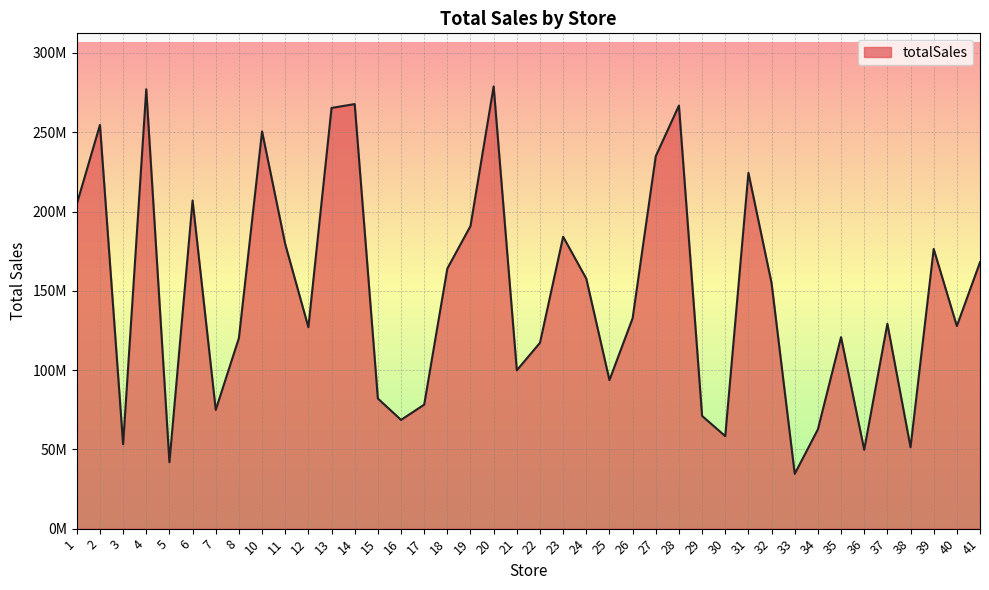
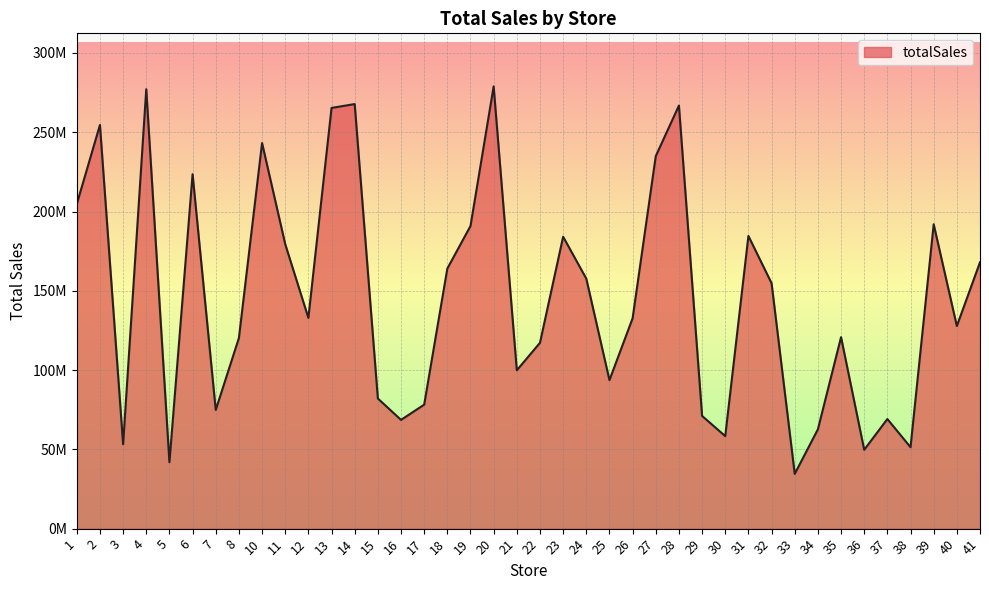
  {
    "1": 205000000,
    "2": 255000000,
    "3": 53000000,
    "4": 277000000,
    "5": 42000000,
-   "6": 207000000,
+   "6": 224000000,
    "7": 75000000,
    "8": 120000000,
-   "10": 250000000,
+   "10": 243000000,
    "11": 179000000,
-   "12": 127000000,
+   "12": 133000000,
    "13": 265000000,
    "14": 268000000,
    "15": 82000000,
    "16": 69000000,
    "17": 78000000,
    "18": 164000000,
    "19": 191000000,
    "20": 279000000,
    "21": 100000000,
    "22": 117000000,
    "23": 184000000,
    "24": 158000000,
    "25": 94000000,
    "26": 133000000,
    "27": 235000000,
    "28": 267000000,
    "29": 71000000,
    "30": 58000000,
-   "31": 224000000,
+   "31": 185000000,
    "32": 155000000,
    "33": 35000000,
    "34": 63000000,
    "35": 121000000,
    "36": 50000000,
-   "37": 129000000,
+   "37": 69000000,
    "38": 51000000,
-   "39": 176000000,
+   "39": 192000000,
    "40": 128000000,
    "41": 168000000
  }
